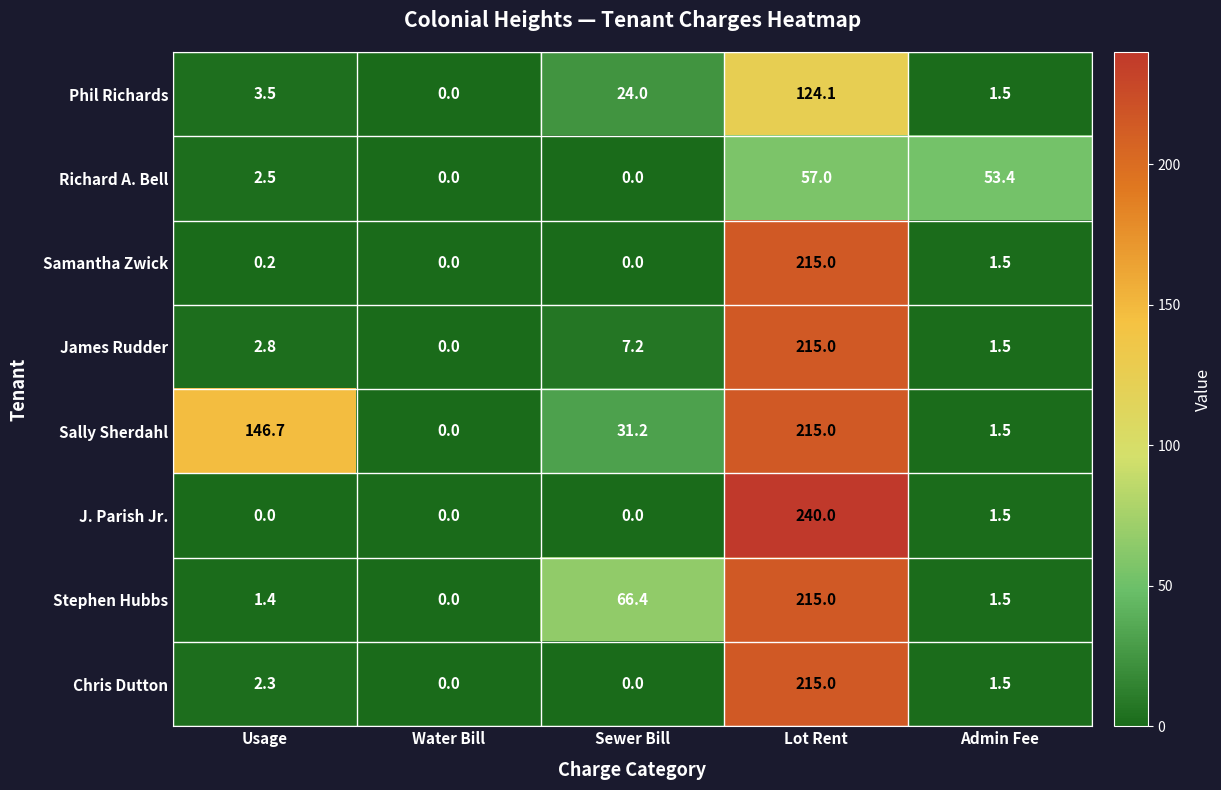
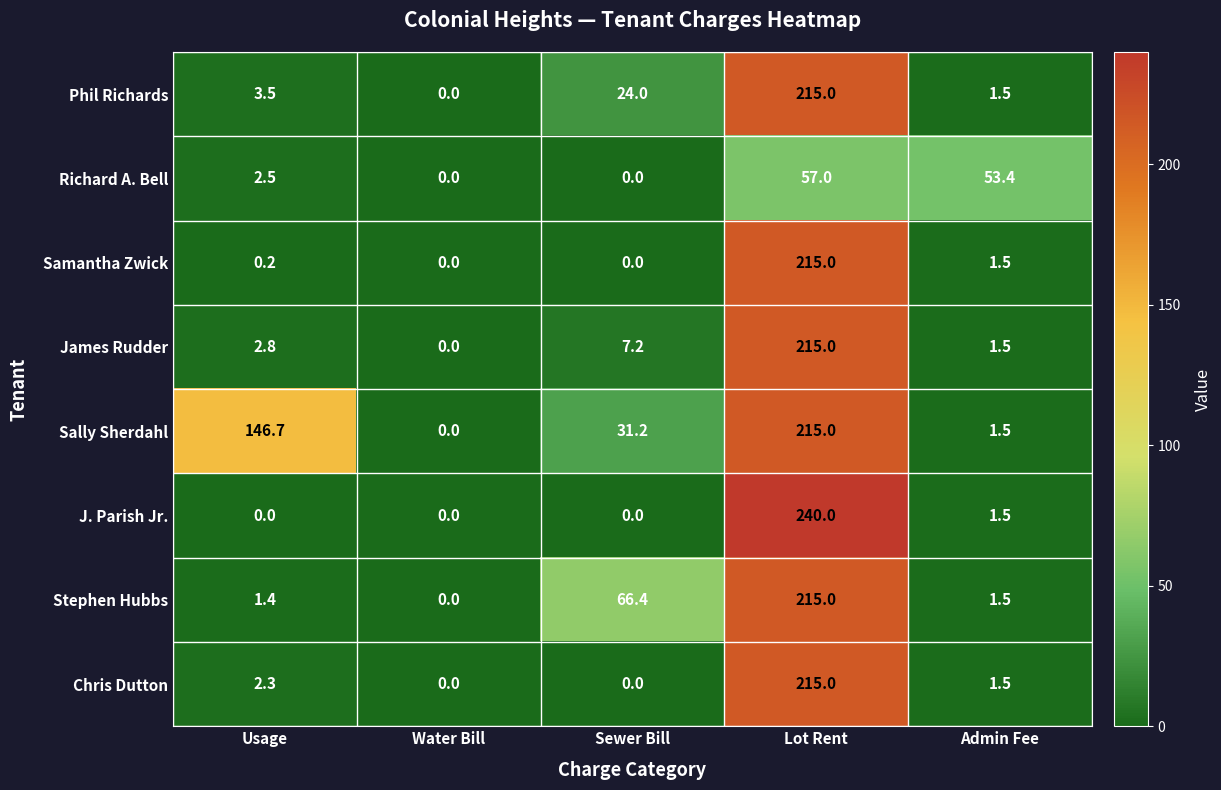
  {
    "Phil Richards": {
      "Usage": 3.5,
      "Water Bill": 0.0,
      "Sewer Bill": 24.0,
-     "Lot Rent": 124.1,
+     "Lot Rent": 215.0,
      "Admin Fee": 1.5
    },
    "Richard A. Bell": {
      "Usage": 2.5,
      "Water Bill": 0.0,
      "Sewer Bill": 0.0,
      "Lot Rent": 57.0,
      "Admin Fee": 53.4
    },
    "Samantha Zwick": {
      "Usage": 0.2,
      "Water Bill": 0.0,
      "Sewer Bill": 0.0,
      "Lot Rent": 215.0,
      "Admin Fee": 1.5
    },
    "James Rudder": {
      "Usage": 2.8,
      "Water Bill": 0.0,
      "Sewer Bill": 7.2,
      "Lot Rent": 215.0,
      "Admin Fee": 1.5
    },
    "Sally Sherdahl": {
      "Usage": 146.7,
      "Water Bill": 0.0,
      "Sewer Bill": 31.2,
      "Lot Rent": 215.0,
      "Admin Fee": 1.5
    },
    "J. Parish Jr.": {
      "Usage": 0.0,
      "Water Bill": 0.0,
      "Sewer Bill": 0.0,
      "Lot Rent": 240.0,
      "Admin Fee": 1.5
    },
    "Stephen Hubbs": {
      "Usage": 1.4,
      "Water Bill": 0.0,
      "Sewer Bill": 66.4,
      "Lot Rent": 215.0,
      "Admin Fee": 1.5
    },
    "Chris Dutton": {
      "Usage": 2.3,
      "Water Bill": 0.0,
      "Sewer Bill": 0.0,
      "Lot Rent": 215.0,
      "Admin Fee": 1.5
    }
  }
